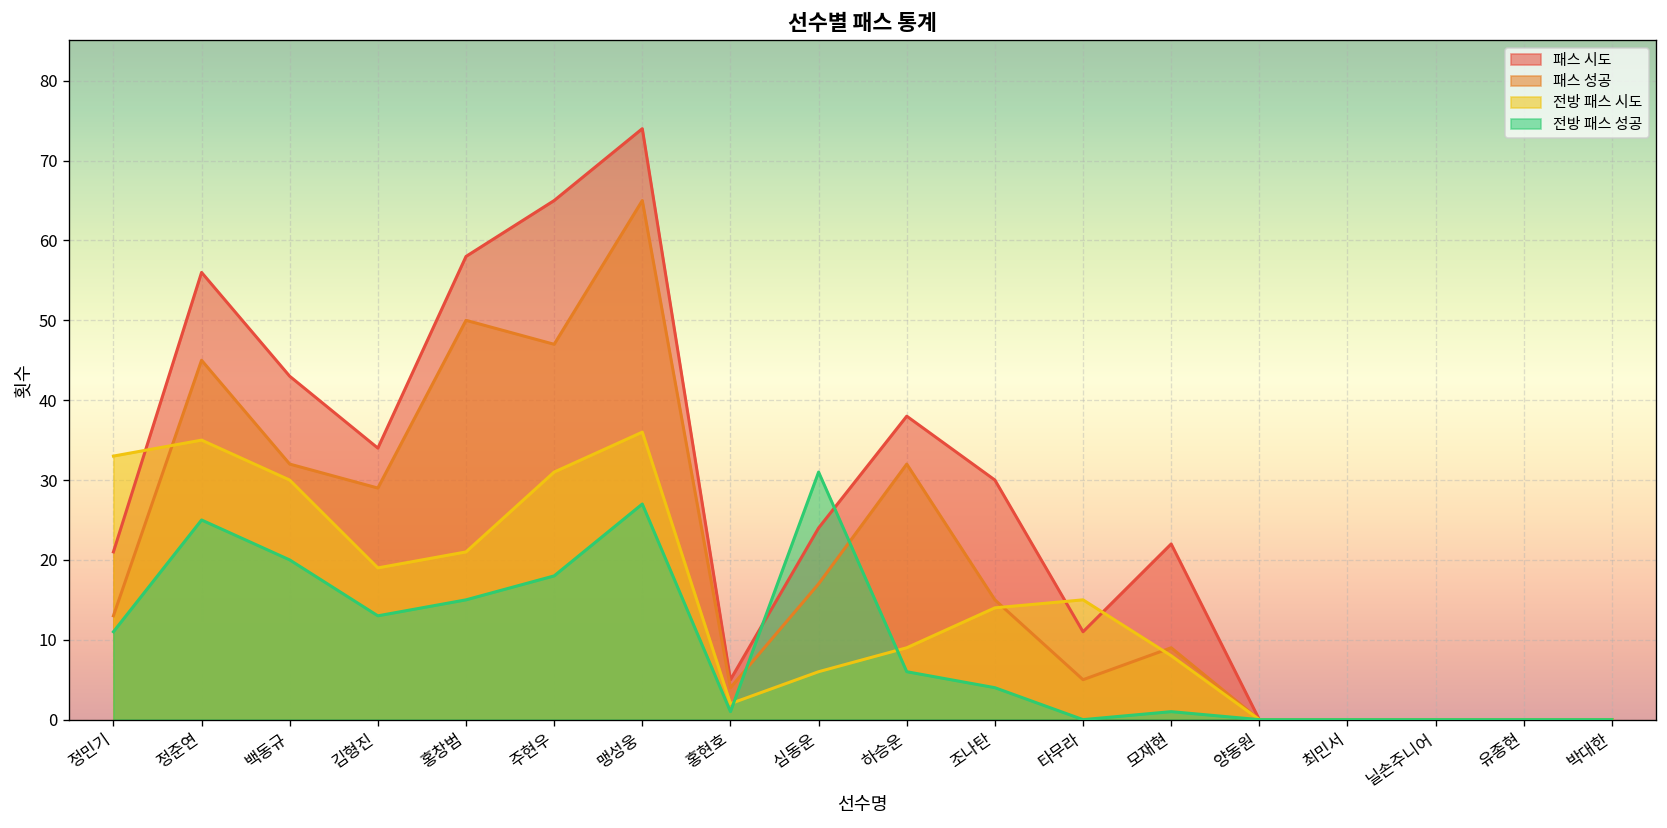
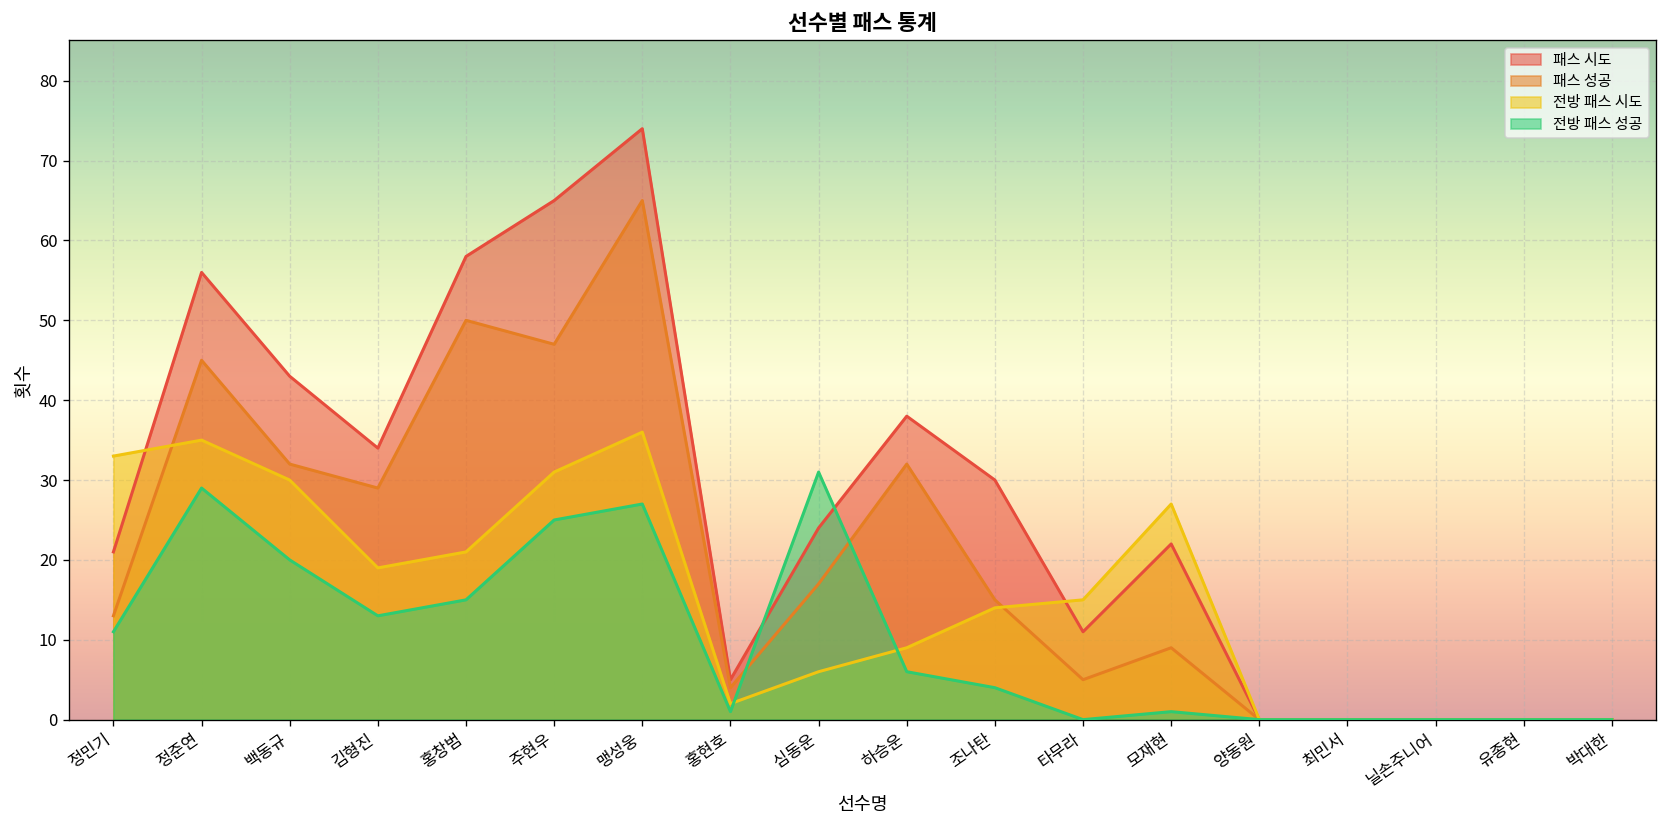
  {
    "전방 패스 시도": {
      "정민기": 33,
      "정준연": 35,
      "백동규": 30,
      "김형진": 19,
      "홍창범": 21,
      "주현우": 31,
      "맹성웅": 36,
      "홍현호": 2,
      "심동운": 6,
      "하승운": 9,
      "조나탄": 14,
      "타무라": 15,
-     "모재현": 8
+     "모재현": 27
    },
    "전방 패스 성공": {
      "정민기": 11,
-     "정준연": 25,
+     "정준연": 29,
      "백동규": 20,
      "김형진": 13,
      "홍창범": 15,
-     "주현우": 18,
+     "주현우": 25,
      "맹성웅": 27,
      "홍현호": 1,
      "심동운": 31,
      "하승운": 6,
      "조나탄": 4,
      "타무라": 0,
      "모재현": 1
    }
  }
